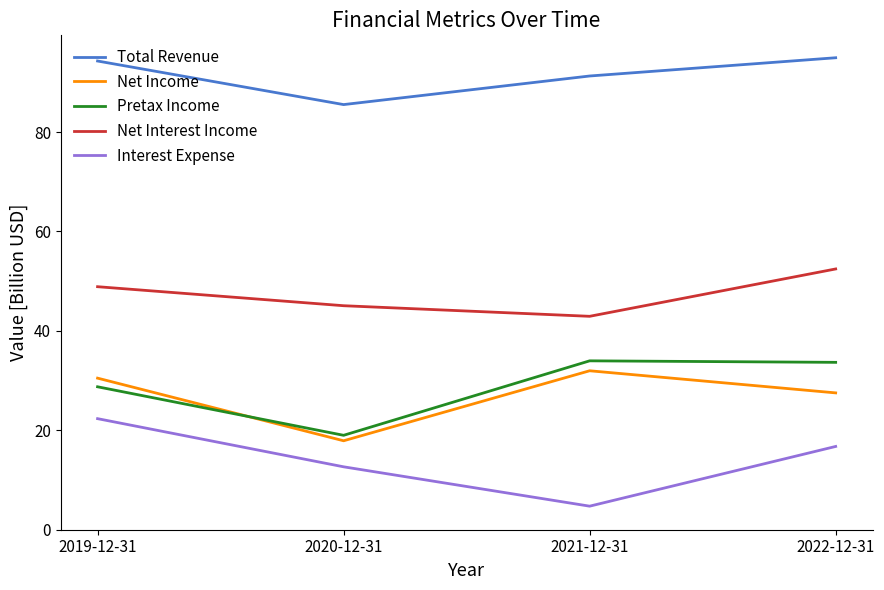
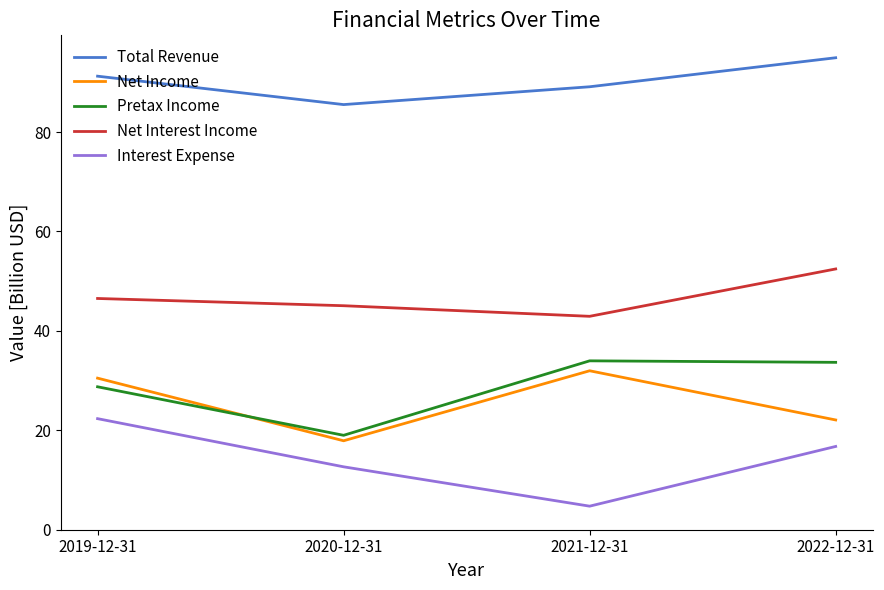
  {
    "Total Revenue": {
-     "2019-12-31": 94,
+     "2019-12-31": 91,
      "2020-12-31": 86,
-     "2021-12-31": 91,
+     "2021-12-31": 89,
      "2022-12-31": 95
    },
    "Net Income": {
      "2019-12-31": 30,
      "2020-12-31": 18,
      "2021-12-31": 32,
-     "2022-12-31": 28
+     "2022-12-31": 22
    },
    "Pretax Income": {
      "2019-12-31": 29,
      "2020-12-31": 19,
      "2021-12-31": 34,
      "2022-12-31": 34
    },
    "Net Interest Income": {
-     "2019-12-31": 49,
+     "2019-12-31": 47,
      "2020-12-31": 45,
      "2021-12-31": 43,
      "2022-12-31": 52
    },
    "Interest Expense": {
      "2019-12-31": 22,
      "2020-12-31": 13,
      "2021-12-31": 5,
      "2022-12-31": 17
    }
  }
